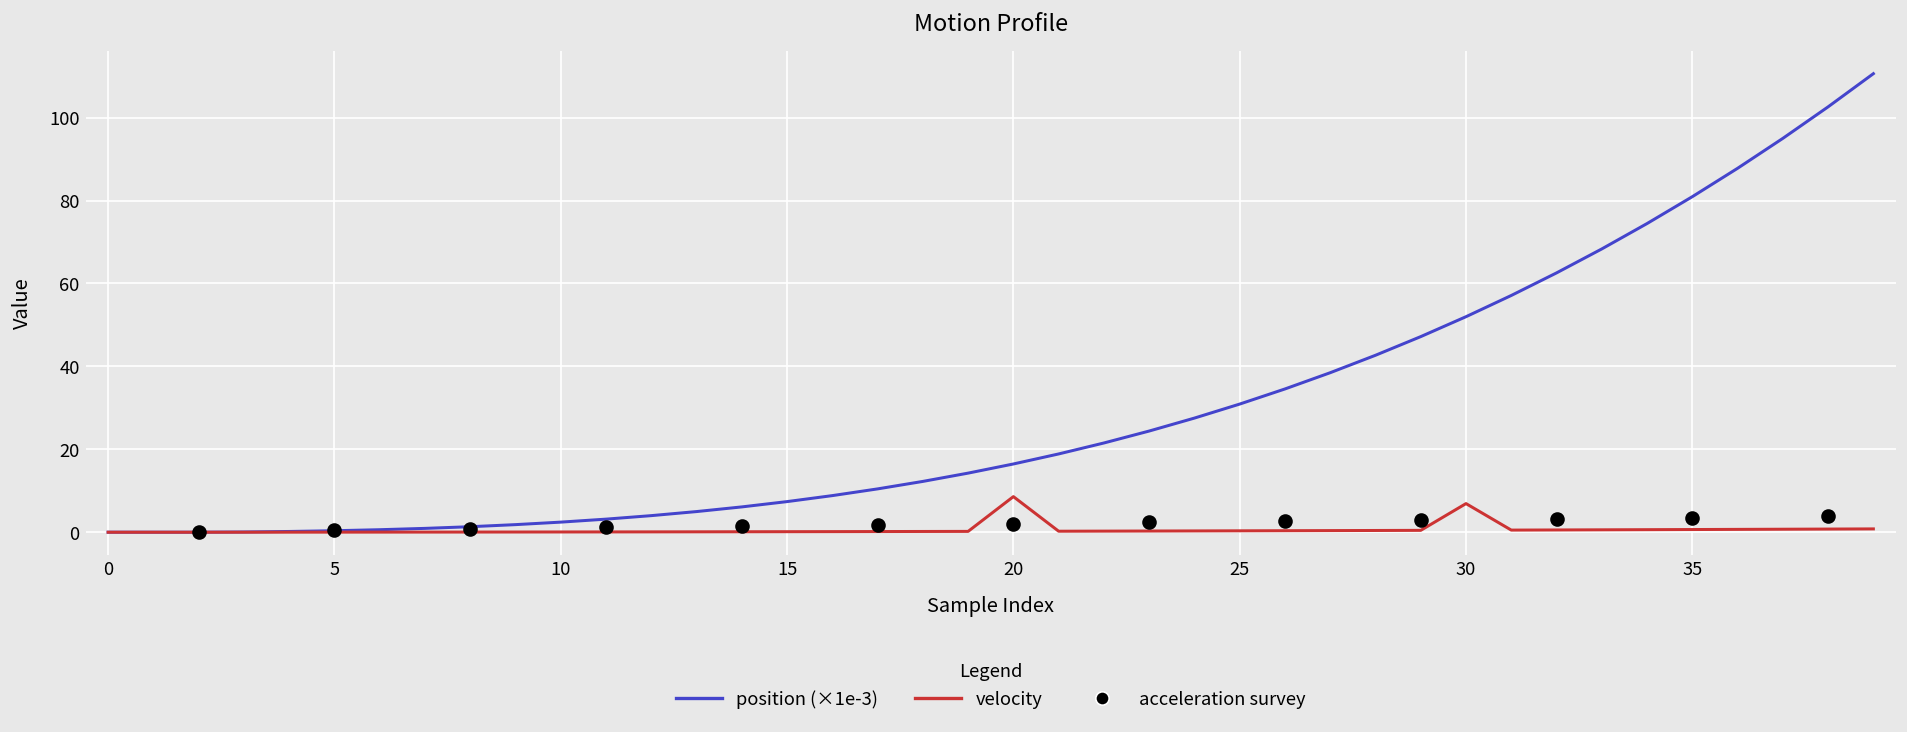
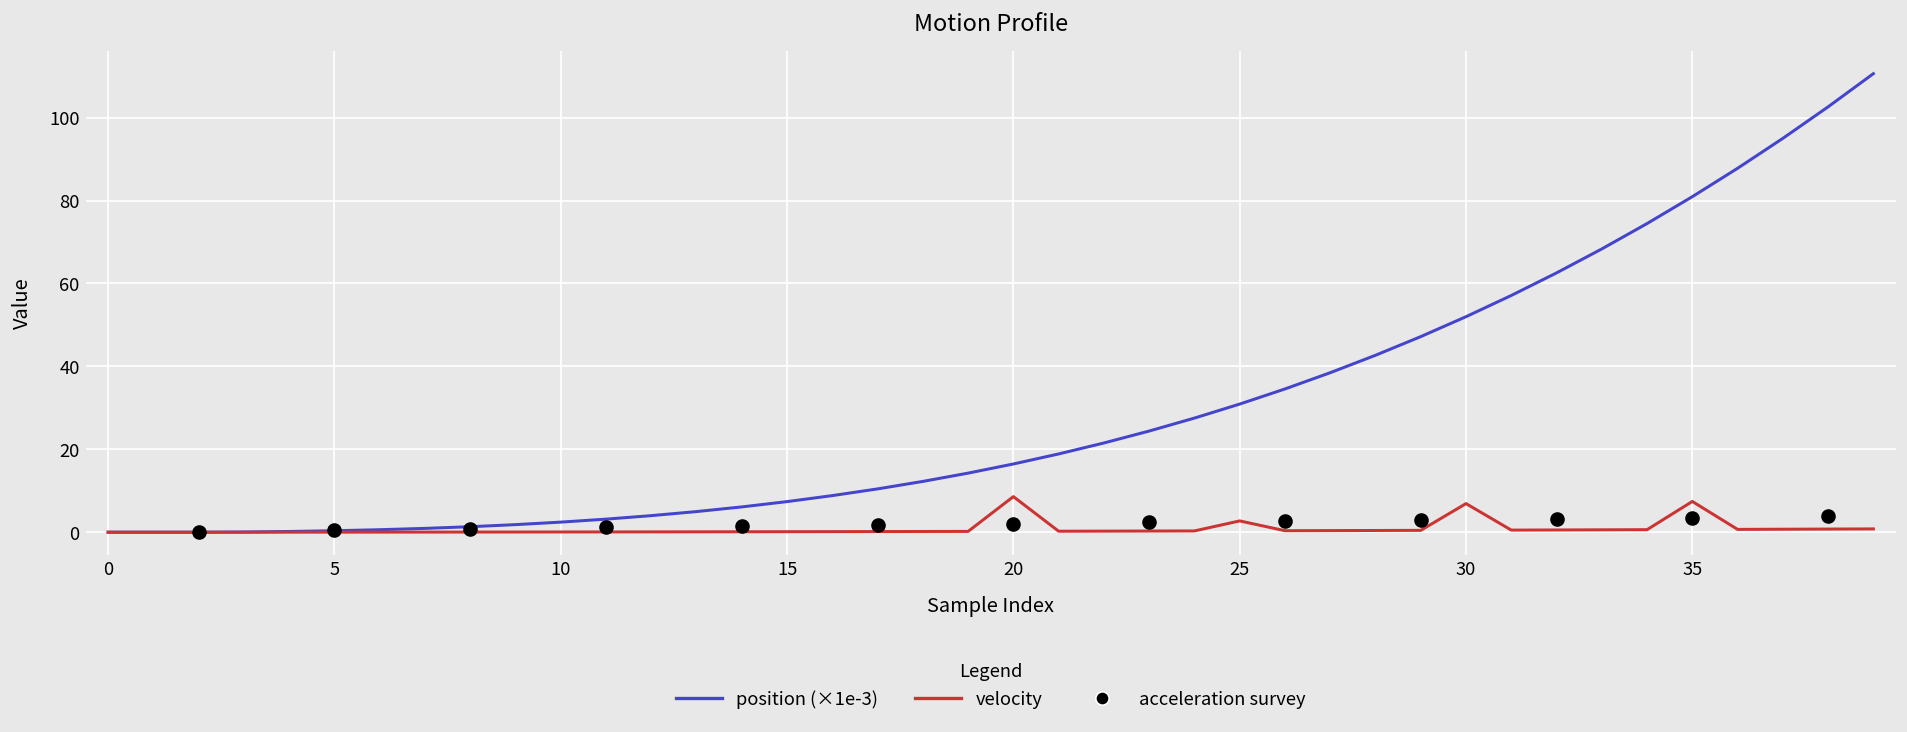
  {
    "velocity": {
      "10": 0,
      "15": 0,
      "20": 9,
-     "25": 0,
+     "25": 3,
      "30": 7,
-     "35": 1
+     "35": 7
    }
  }
